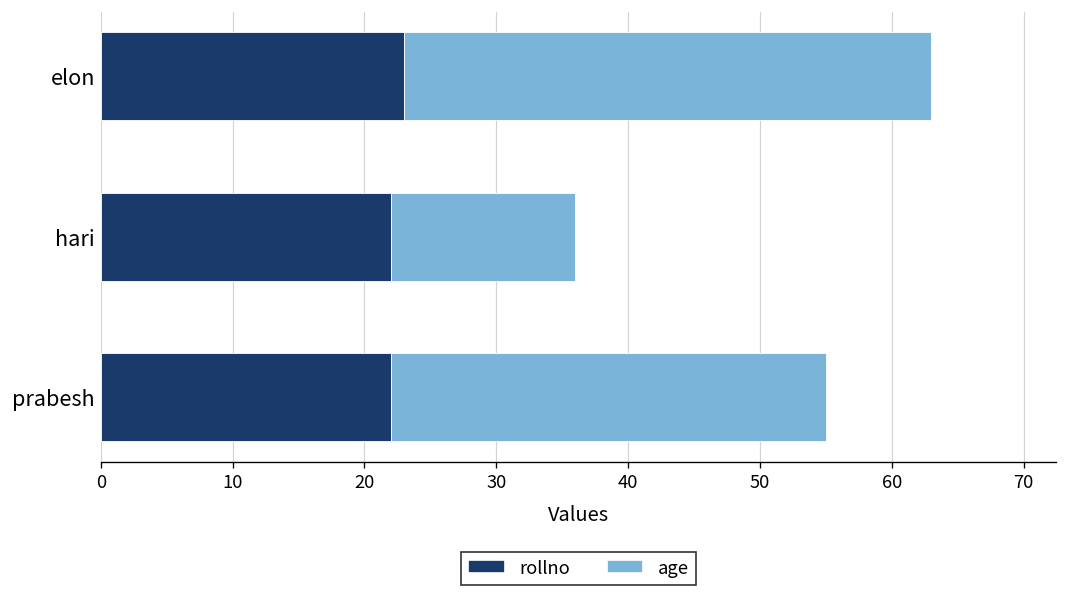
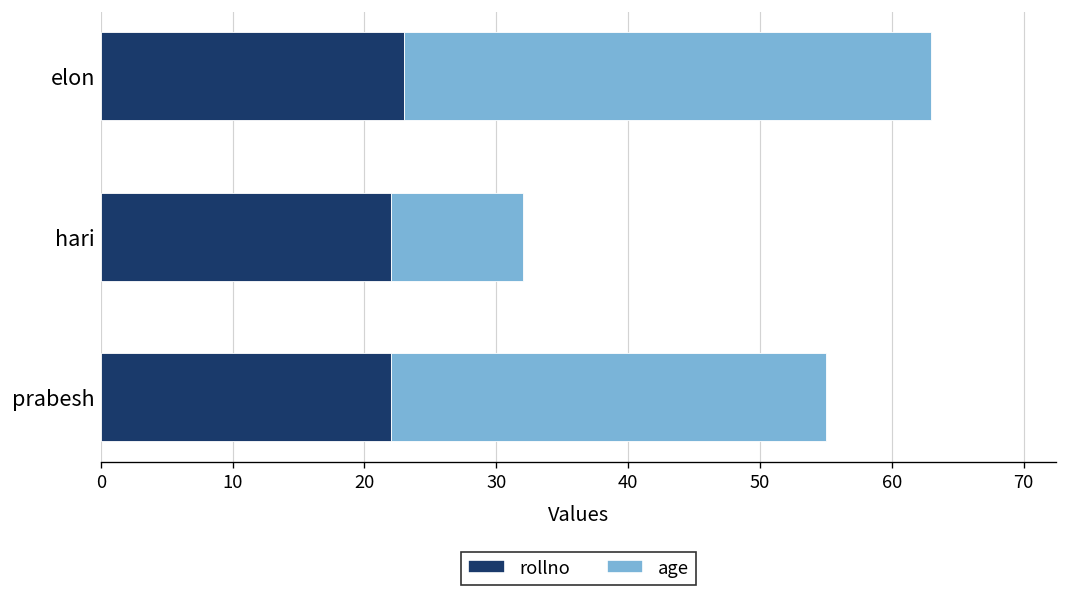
  {
    "rollno": {
      "elon": 23,
      "hari": 22,
      "prabesh": 22
    },
    "age": {
      "elon": 40,
-     "hari": 14,
+     "hari": 10,
      "prabesh": 33
    }
  }
